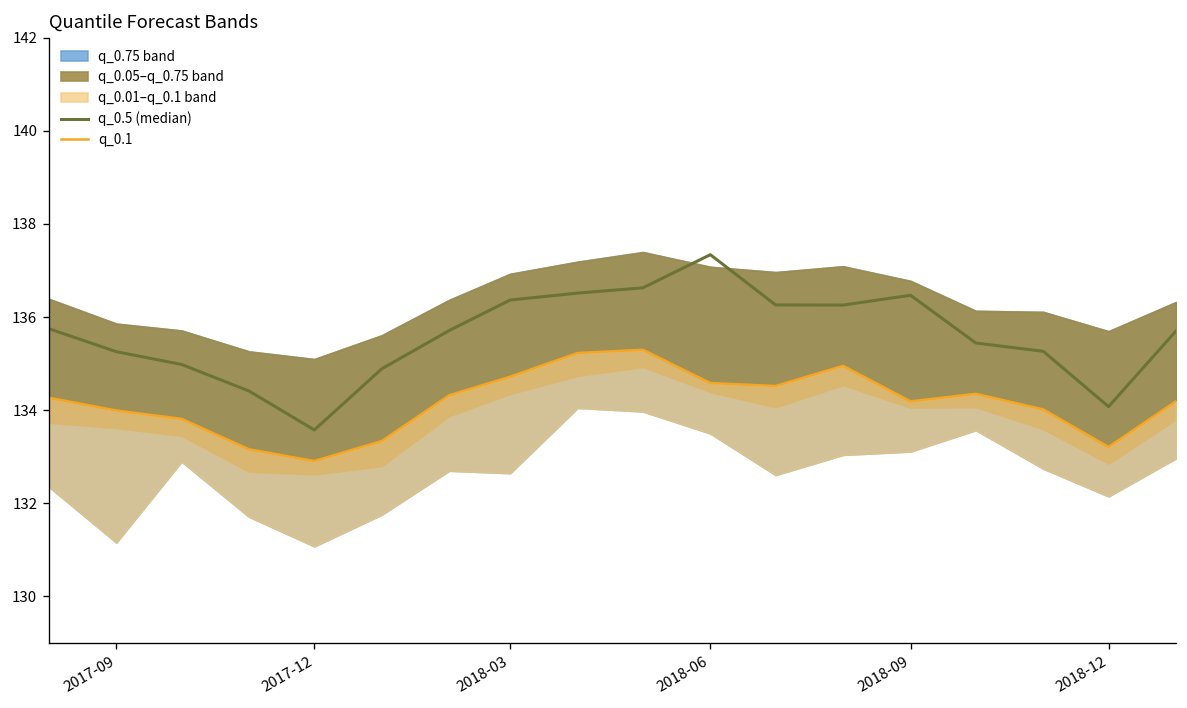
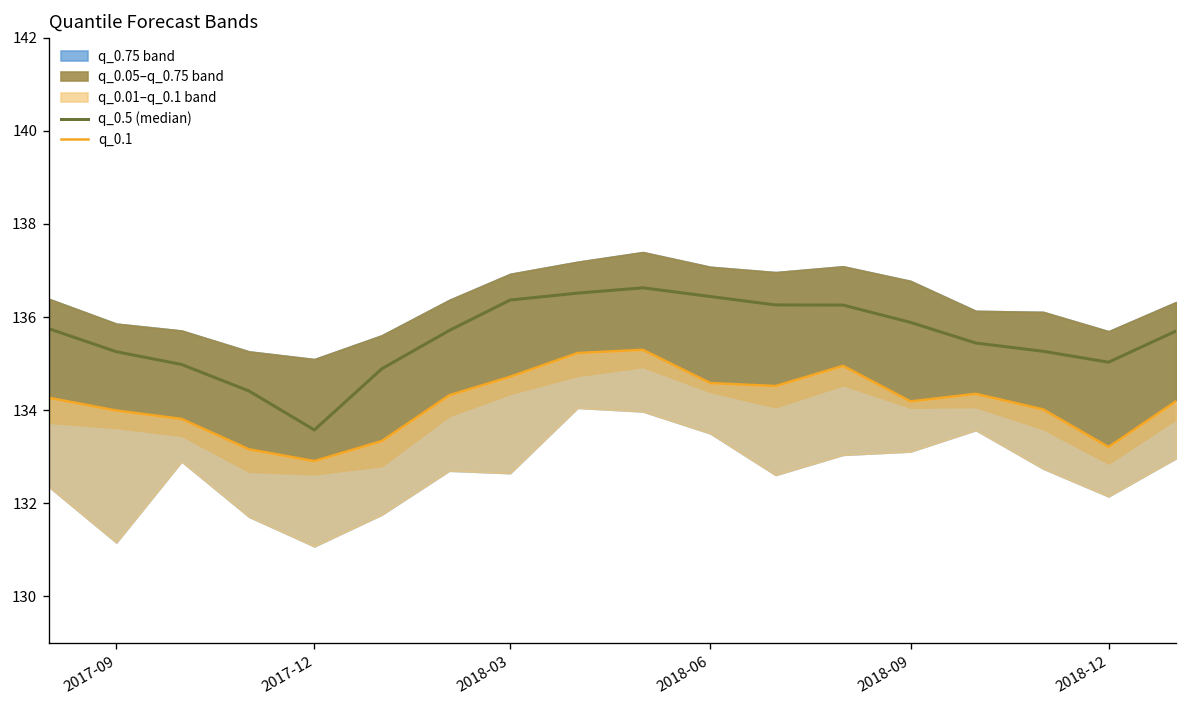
  {
    "q_0.5 (median)": {
      "2017-09": 135.3,
      "2017-12": 133.6,
      "2018-03": 136.4,
-     "2018-06": 137.3,
-     "2018-09": 136.5,
-     "2018-12": 134.1
+     "2018-06": 136.4,
+     "2018-09": 135.9,
+     "2018-12": 135.0
    },
    "q_0.01–q_0.1 band": {
      "2017-09": 134.0,
      "2017-12": 132.9,
      "2018-03": 134.7,
      "2018-06": 134.6,
      "2018-09": 134.2,
      "2018-12": 133.2
    }
  }
